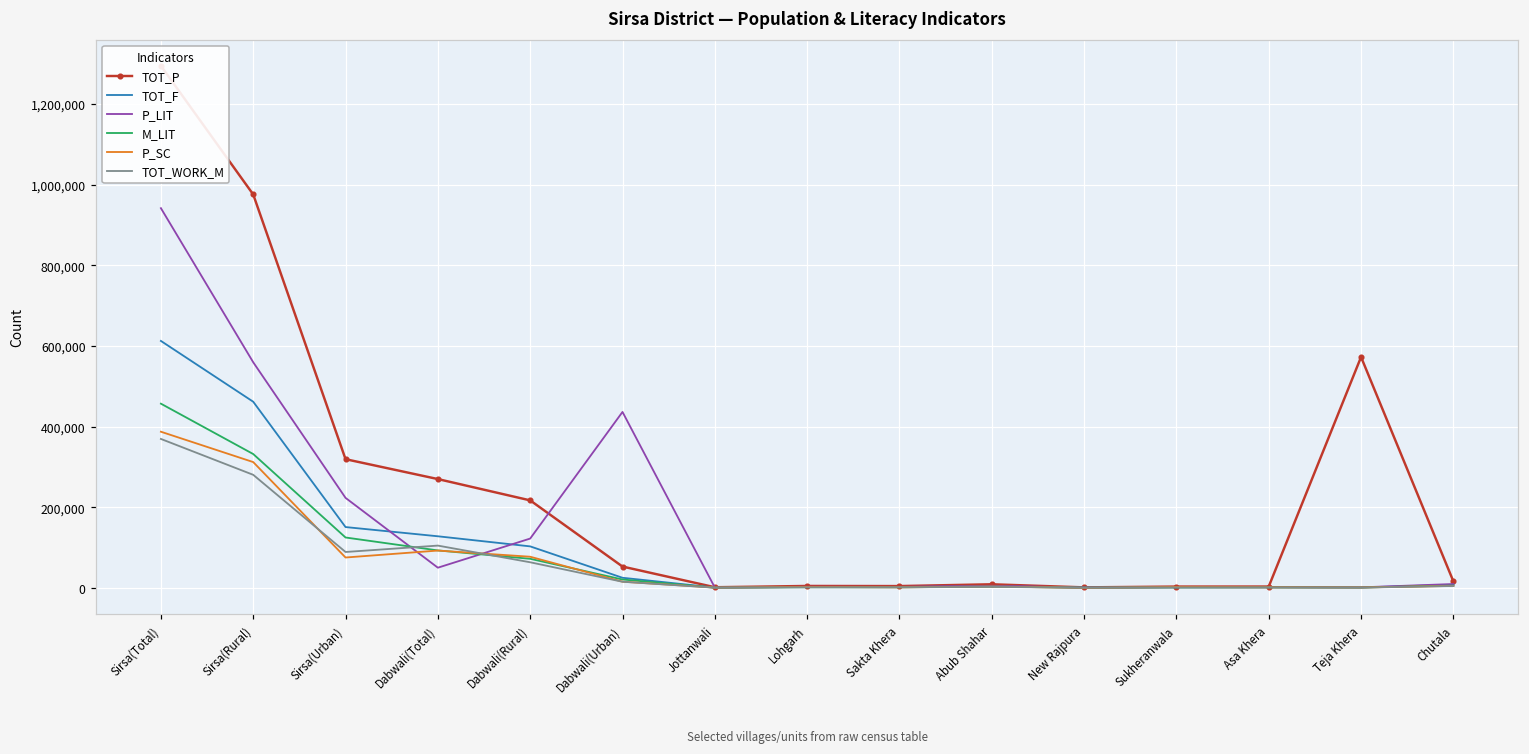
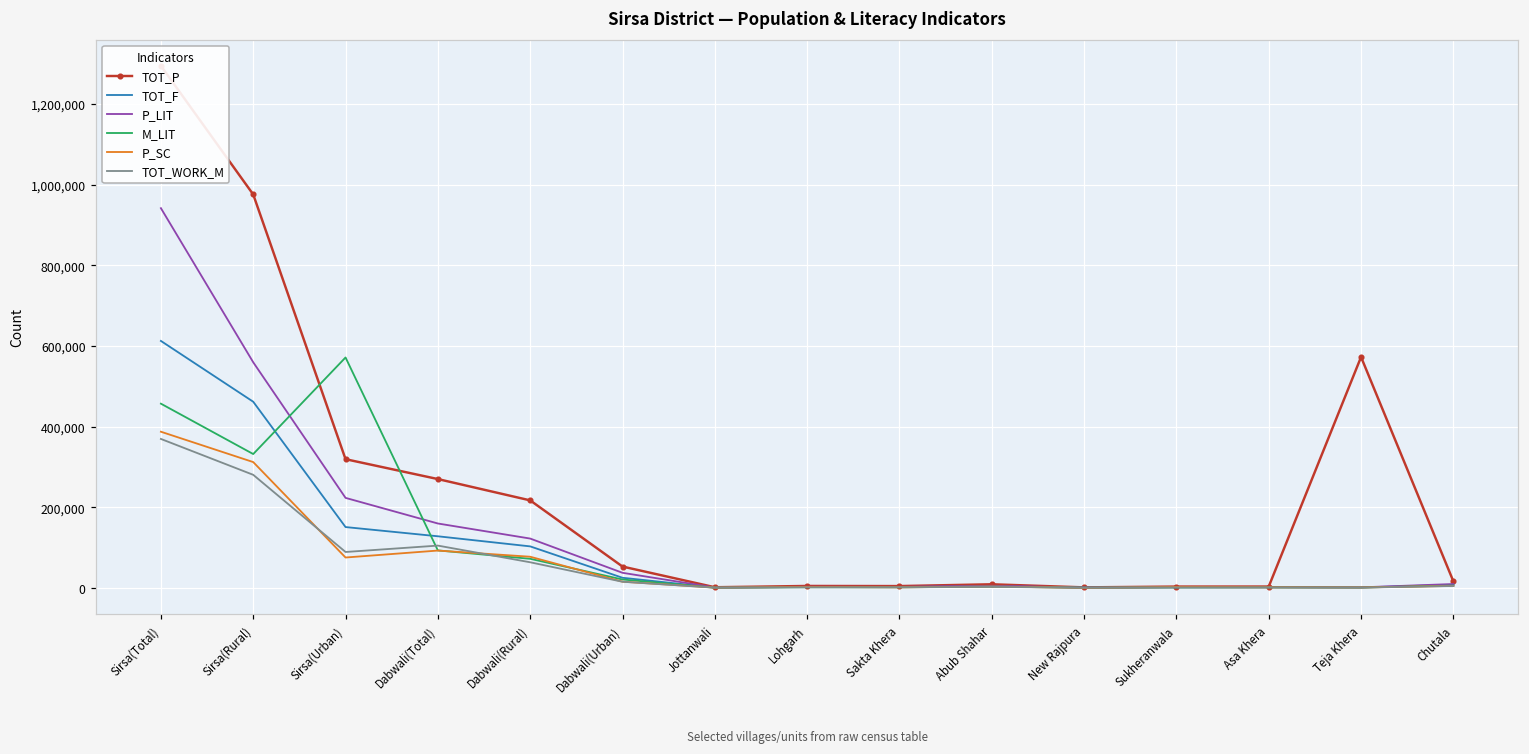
  {
    "TOT_P": {
      "Sirsa(Rural)": "980,000",
      "Sirsa(Urban)": "320,000",
      "Dabwali(Total)": "270,000",
      "Dabwali(Rural)": "220,000",
      "Dabwali(Urban)": "50,000",
      "Teja Khera": "570,000"
    },
    "TOT_F": {
      "Sirsa(Total)": "610,000",
      "Sirsa(Rural)": "460,000",
      "Sirsa(Urban)": "150,000",
      "Dabwali(Total)": "130,000",
      "Dabwali(Rural)": "100,000"
    },
    "P_LIT": {
      "Sirsa(Total)": "940,000",
      "Sirsa(Rural)": "560,000",
      "Sirsa(Urban)": "220,000",
-     "Dabwali(Total)": "50,000",
+     "Dabwali(Total)": "160,000",
      "Dabwali(Rural)": "120,000",
-     "Dabwali(Urban)": "440,000"
+     "Dabwali(Urban)": "40,000"
    },
    "M_LIT": {
      "Sirsa(Total)": "460,000",
      "Sirsa(Rural)": "330,000",
-     "Sirsa(Urban)": "120,000"
+     "Sirsa(Urban)": "570,000"
    },
    "P_SC": {
      "Sirsa(Total)": "390,000",
      "Sirsa(Rural)": "310,000",
      "Sirsa(Urban)": "80,000"
    },
    "TOT_WORK_M": {
      "Sirsa(Total)": "370,000",
      "Sirsa(Rural)": "280,000",
      "Sirsa(Urban)": "90,000",
      "Dabwali(Total)": "100,000",
      "Dabwali(Rural)": "60,000"
    }
  }
